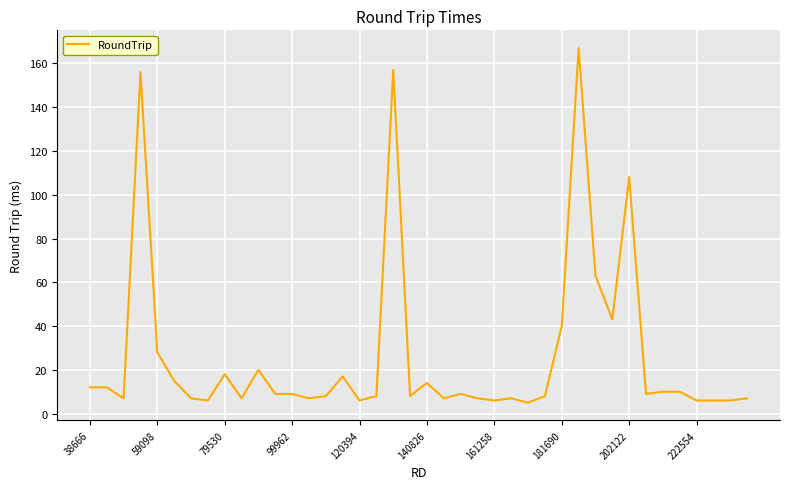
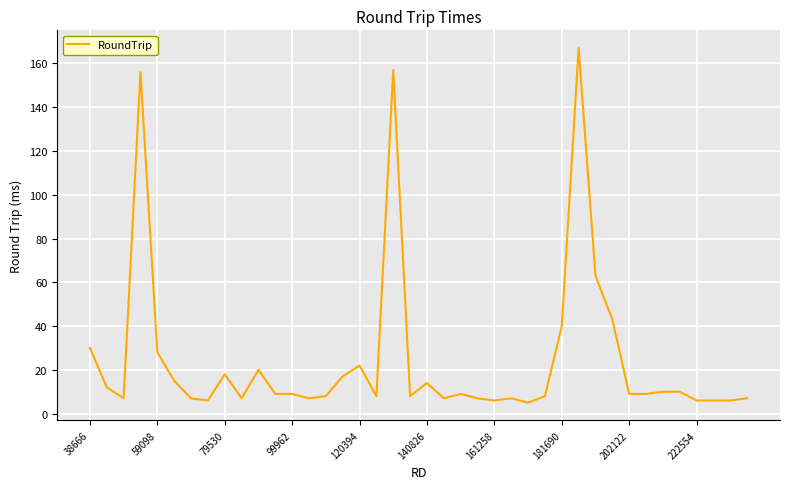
  {
-   "38666": 12,
+   "38666": 30,
    "59098": 28,
    "79530": 18,
    "99962": 9,
-   "120394": 6,
+   "120394": 22,
    "140826": 14,
    "161258": 6,
    "181690": 40,
-   "202122": 108,
+   "202122": 9,
    "222554": 6
  }
